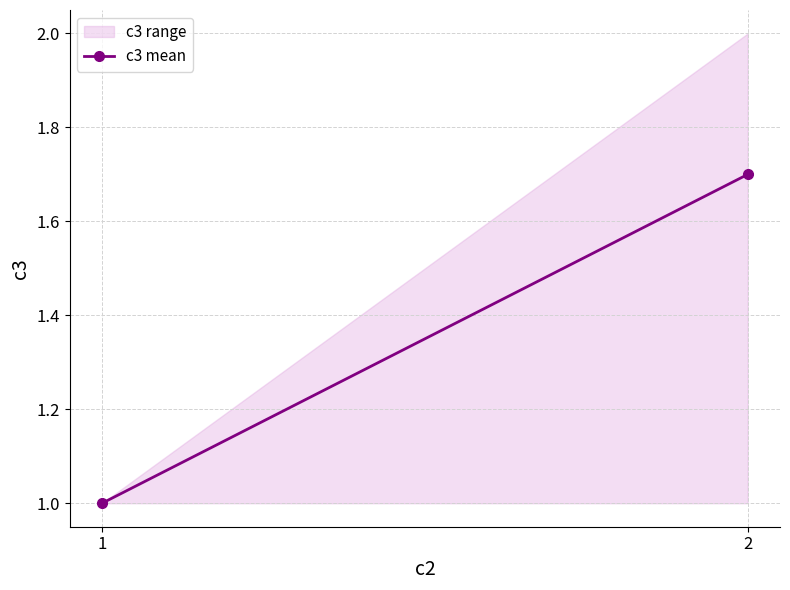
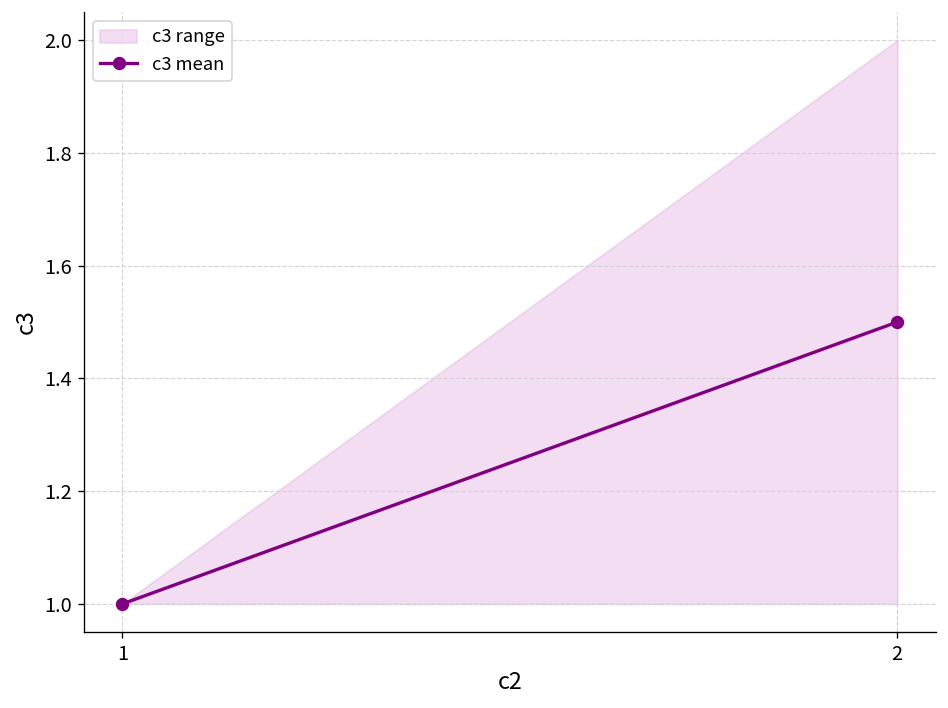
  {
    "c3 mean": {
-     "2": 1.7
+     "2": 1.5
    },
    "c3 range": {
      "2": 2.0
    }
  }
